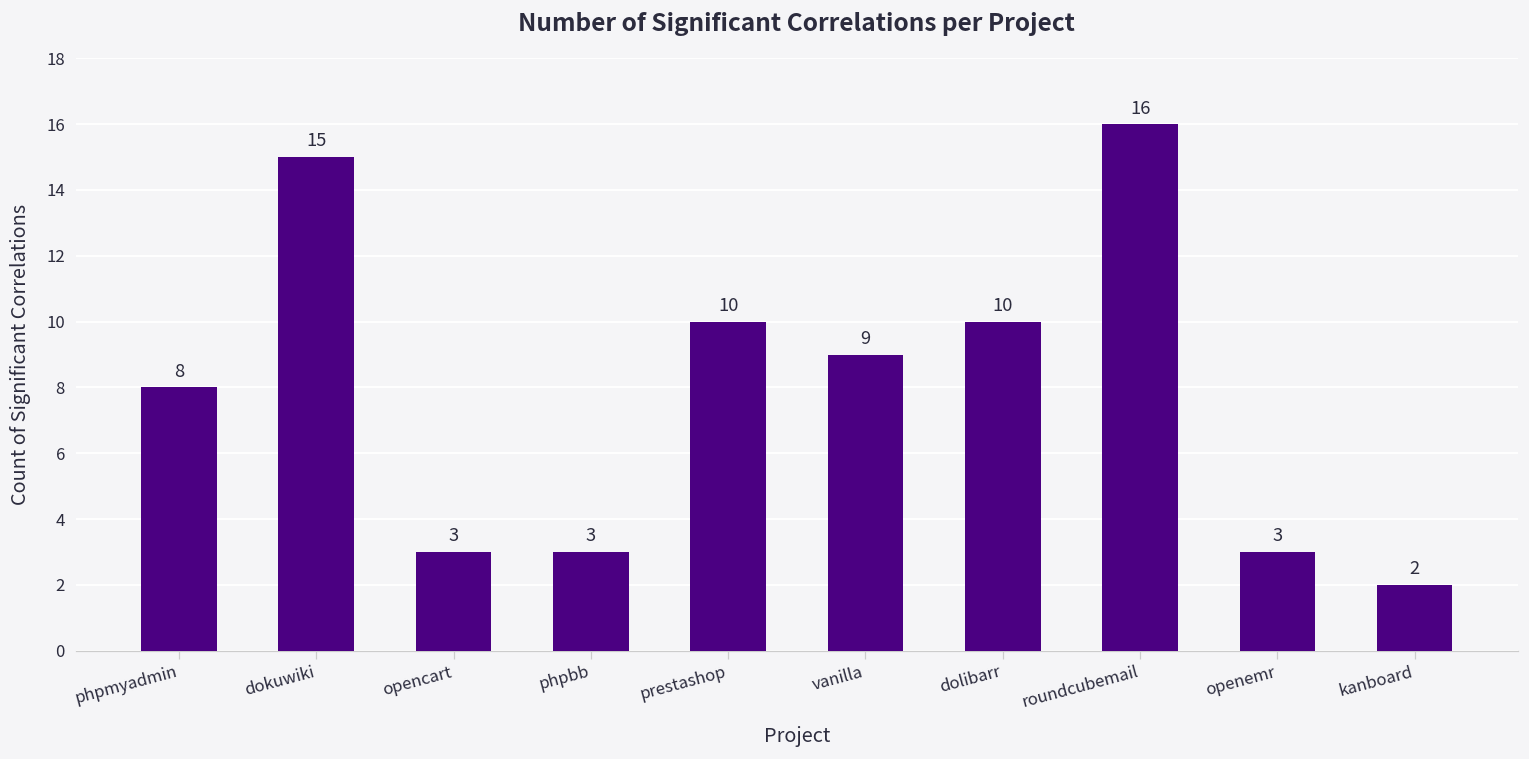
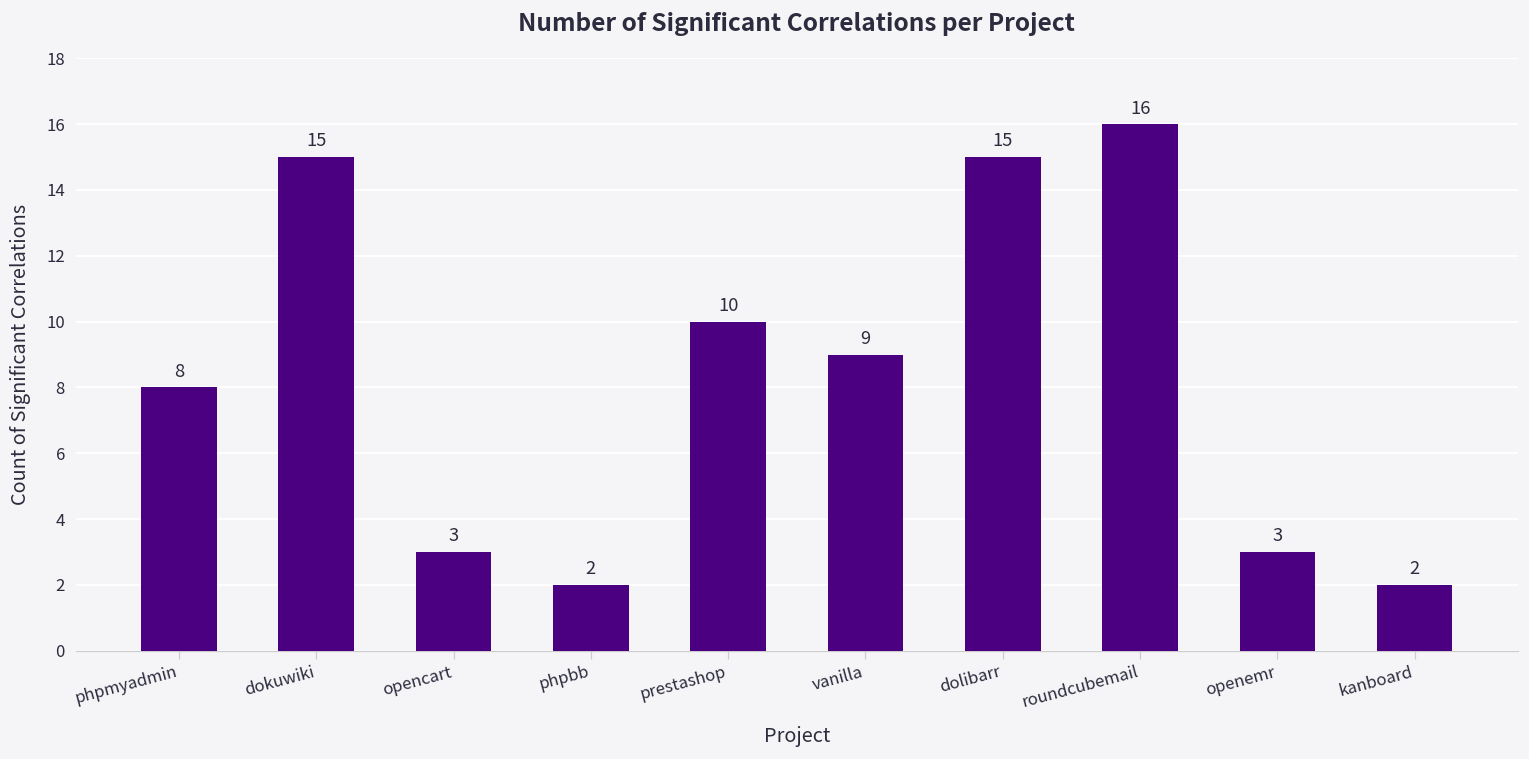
  {
    "phpmyadmin": 8,
    "dokuwiki": 15,
    "opencart": 3,
-   "phpbb": 3,
+   "phpbb": 2,
    "prestashop": 10,
    "vanilla": 9,
-   "dolibarr": 10,
+   "dolibarr": 15,
    "roundcubemail": 16,
    "openemr": 3,
    "kanboard": 2
  }
